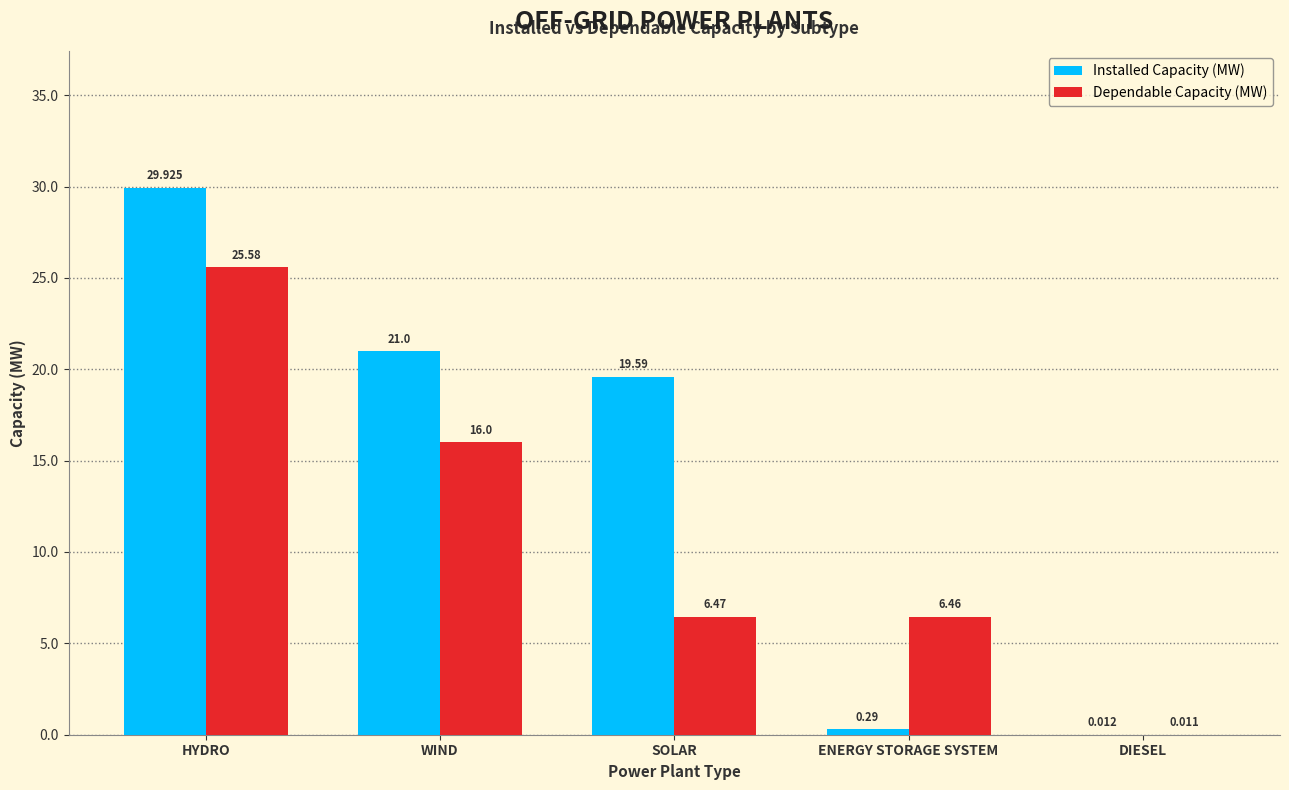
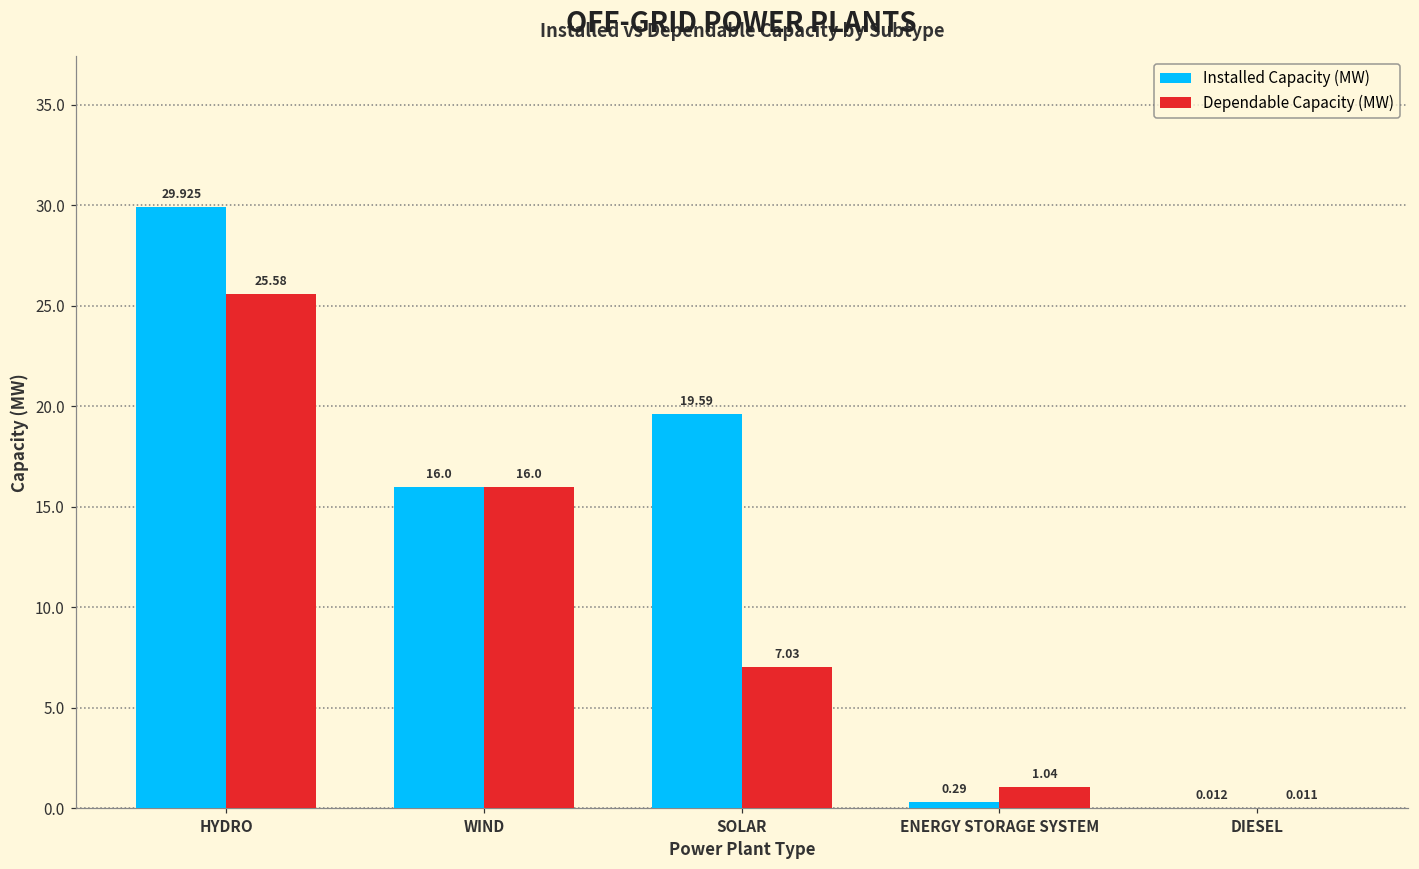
  {
    "Installed Capacity (MW)": {
      "HYDRO": 29.925,
-     "WIND": 21.0,
+     "WIND": 16.0,
      "SOLAR": 19.59,
      "ENERGY STORAGE SYSTEM": 0.29,
      "DIESEL": 0.012
    },
    "Dependable Capacity (MW)": {
      "HYDRO": 25.58,
      "WIND": 16.0,
-     "SOLAR": 6.47,
-     "ENERGY STORAGE SYSTEM": 6.46,
+     "SOLAR": 7.03,
+     "ENERGY STORAGE SYSTEM": 1.04,
      "DIESEL": 0.011
    }
  }
